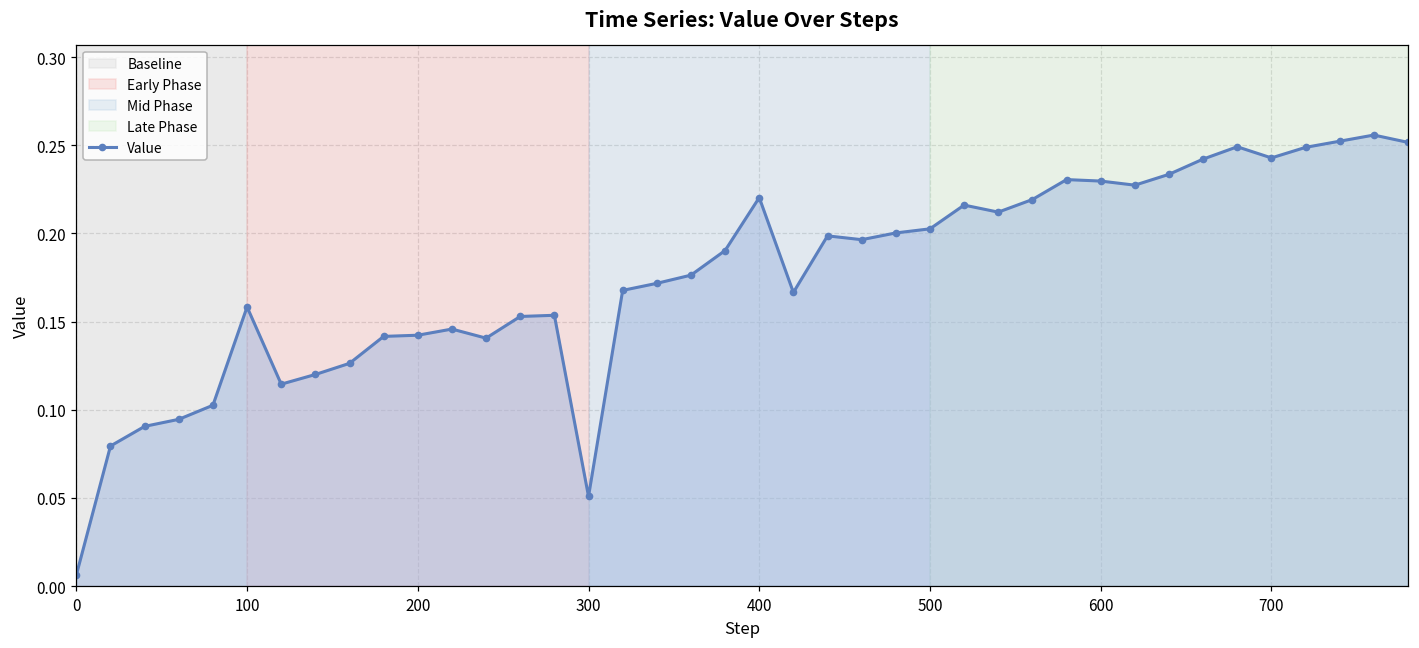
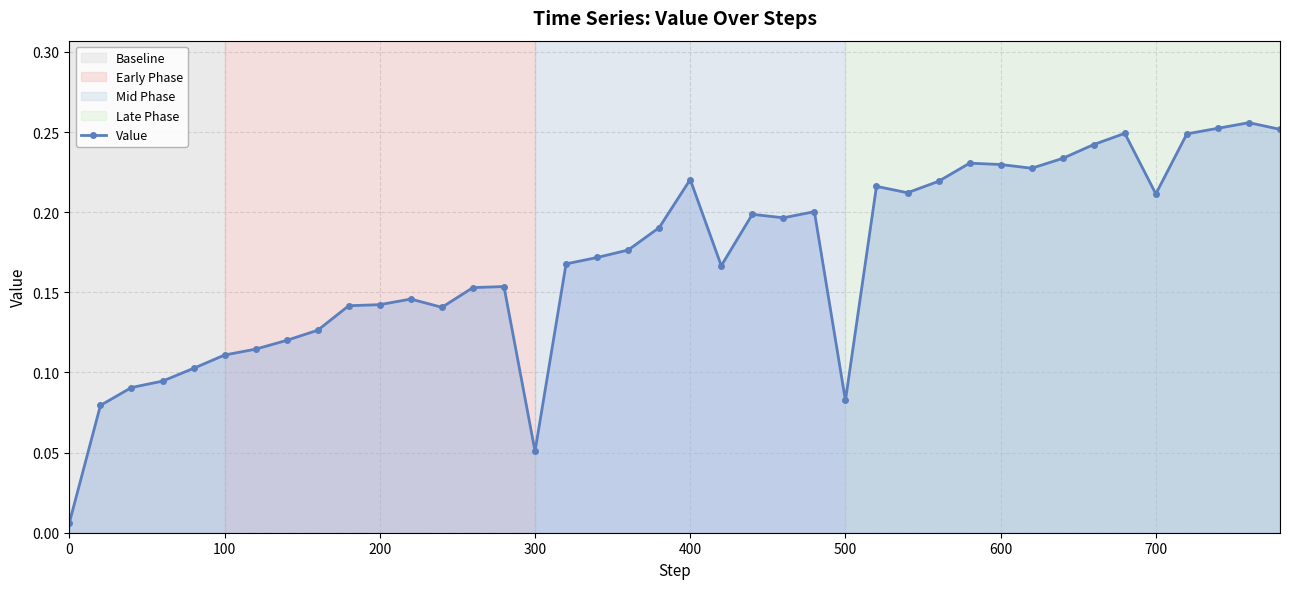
  {
    "0": 0.006,
-   "100": 0.158,
+   "100": 0.111,
    "200": 0.142,
    "300": 0.051,
    "400": 0.220,
-   "500": 0.203,
+   "500": 0.083,
    "600": 0.230,
-   "700": 0.243
+   "700": 0.211
  }
